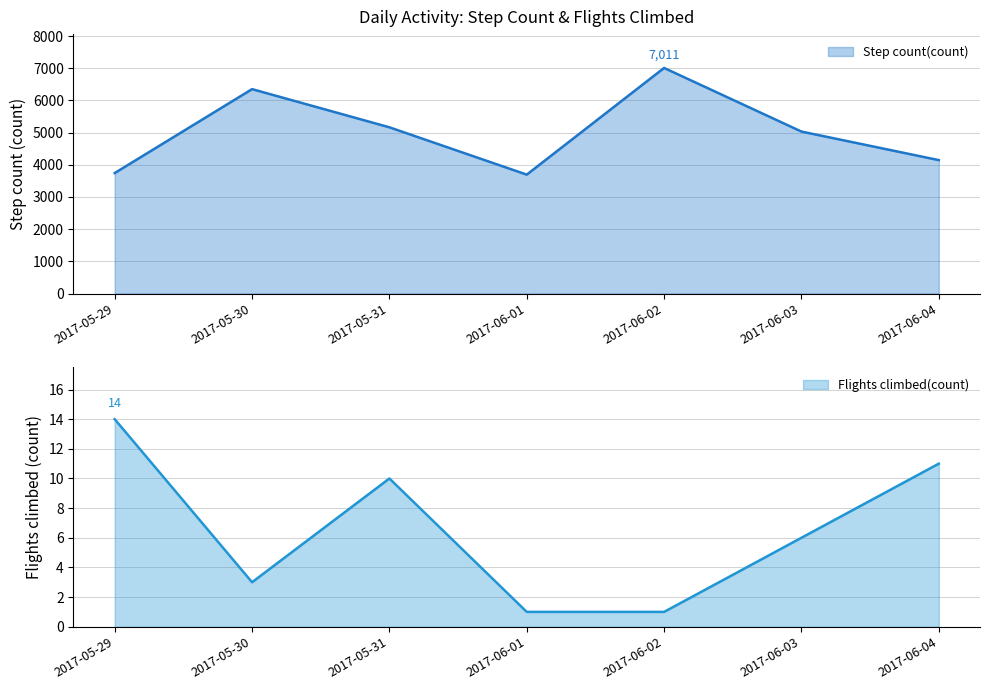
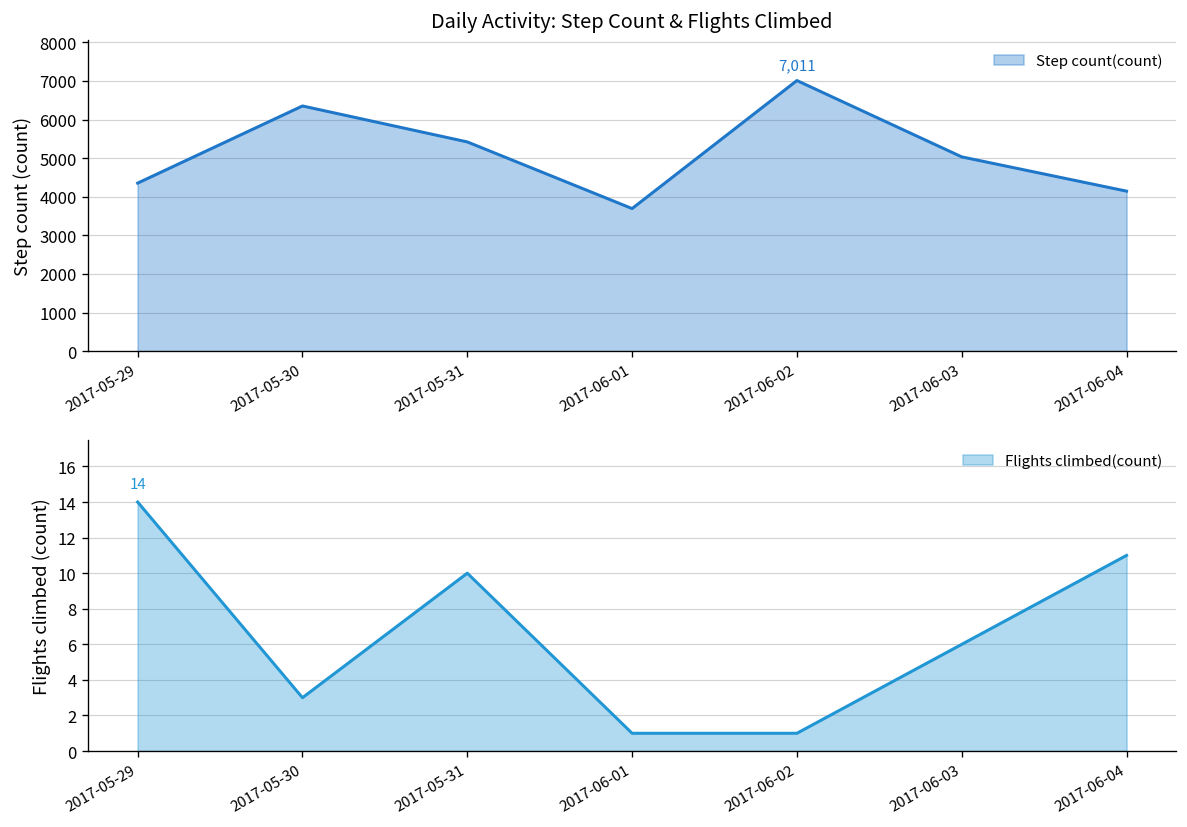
  {
    "Daily Activity: Step Count & Flights Climbed": {
-     "2017-05-29": 3700,
+     "2017-05-29": 4400,
      "2017-05-30": 6400,
-     "2017-05-31": 5200,
+     "2017-05-31": 5400,
      "2017-06-01": 3700,
      "2017-06-03": 5000,
      "2017-06-04": 4100
    }
  }
